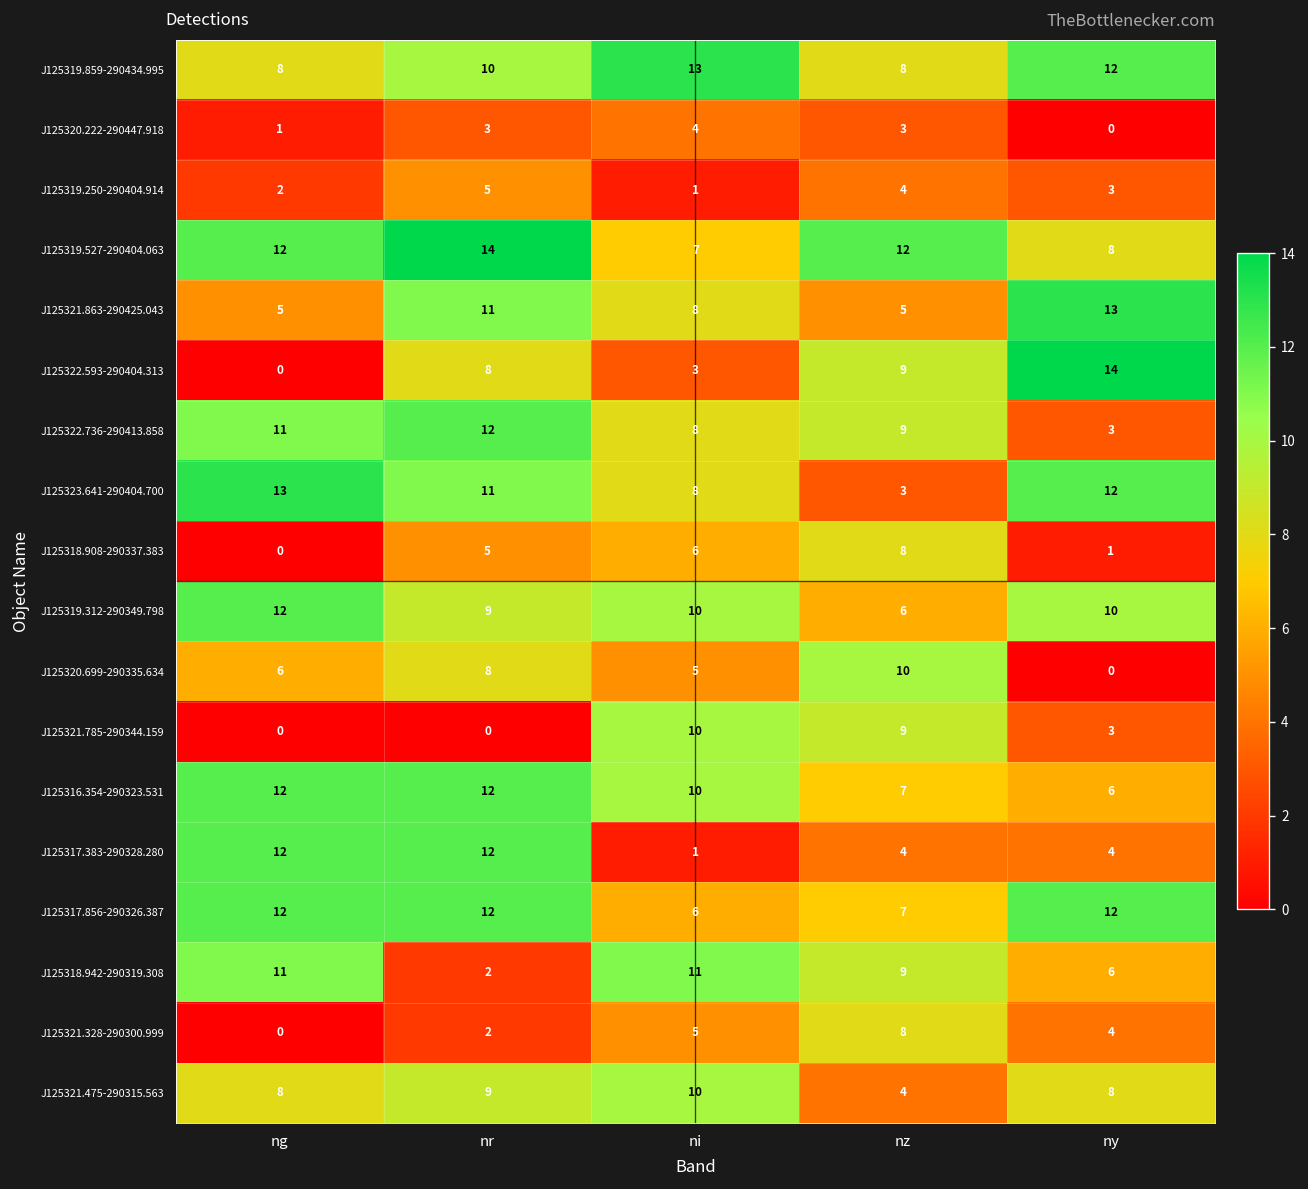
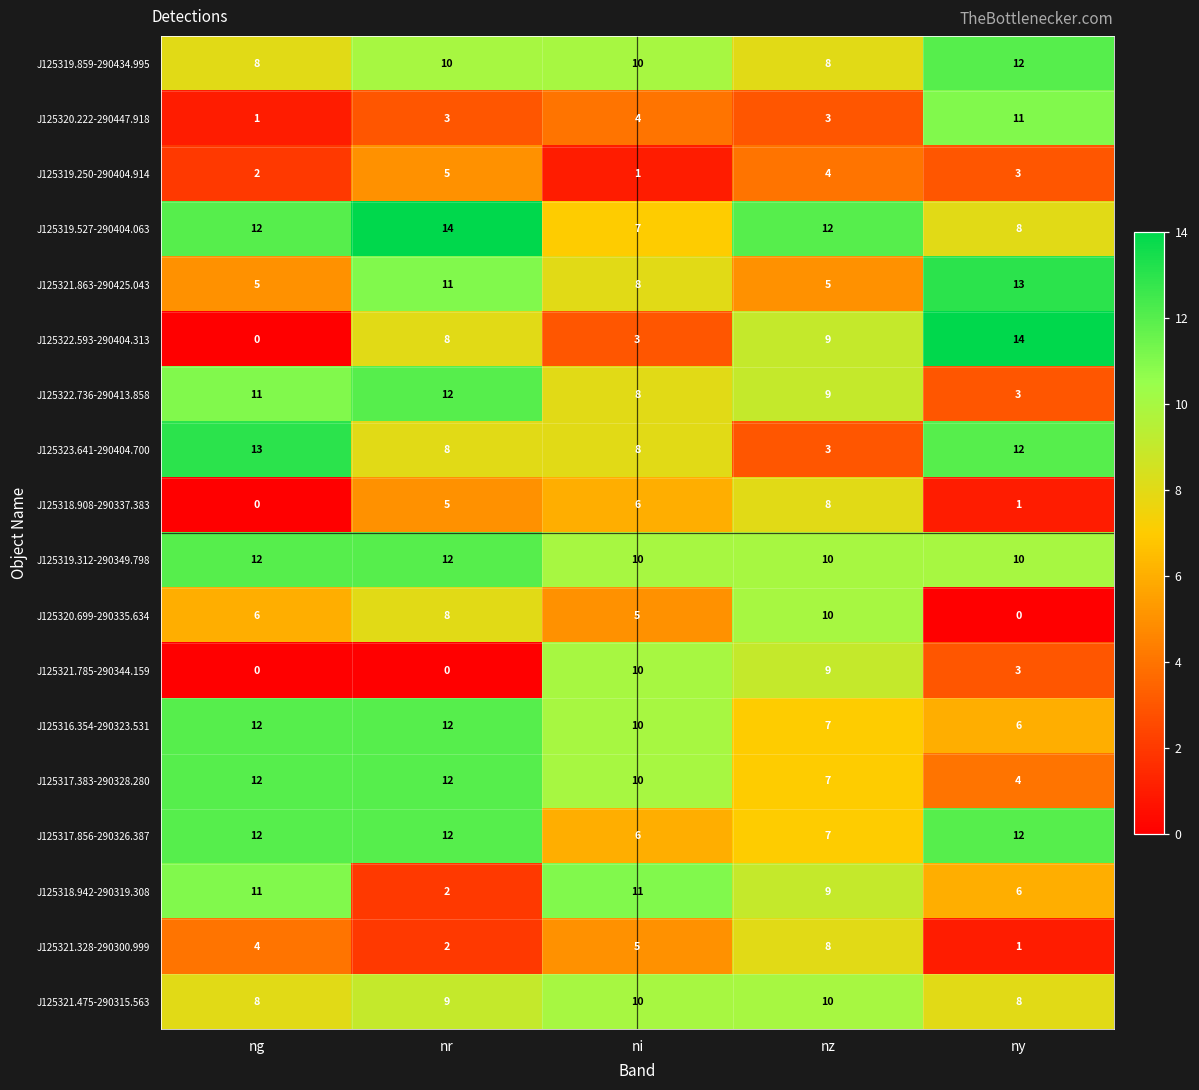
  {
    "J125319.859-290434.995": {
      "ng": 8,
      "nr": 10,
-     "ni": 13,
+     "ni": 10,
      "nz": 8,
      "ny": 12
    },
    "J125320.222-290447.918": {
      "ng": 1,
      "nr": 3,
      "ni": 4,
      "nz": 3,
-     "ny": 0
+     "ny": 11
    },
    "J125319.250-290404.914": {
      "ng": 2,
      "nr": 5,
      "ni": 1,
      "nz": 4,
      "ny": 3
    },
    "J125319.527-290404.063": {
      "ng": 12,
      "nr": 14,
      "ni": 7,
      "nz": 12,
      "ny": 8
    },
    "J125321.863-290425.043": {
      "ng": 5,
      "nr": 11,
      "ni": 8,
      "nz": 5,
      "ny": 13
    },
    "J125322.593-290404.313": {
      "ng": 0,
      "nr": 8,
      "ni": 3,
      "nz": 9,
      "ny": 14
    },
    "J125322.736-290413.858": {
      "ng": 11,
      "nr": 12,
      "ni": 8,
      "nz": 9,
      "ny": 3
    },
    "J125323.641-290404.700": {
      "ng": 13,
-     "nr": 11,
+     "nr": 8,
      "ni": 8,
      "nz": 3,
      "ny": 12
    },
    "J125318.908-290337.383": {
      "ng": 0,
      "nr": 5,
      "ni": 6,
      "nz": 8,
      "ny": 1
    },
    "J125319.312-290349.798": {
      "ng": 12,
-     "nr": 9,
+     "nr": 12,
      "ni": 10,
-     "nz": 6,
+     "nz": 10,
      "ny": 10
    },
    "J125320.699-290335.634": {
      "ng": 6,
      "nr": 8,
      "ni": 5,
      "nz": 10,
      "ny": 0
    },
    "J125321.785-290344.159": {
      "ng": 0,
      "nr": 0,
      "ni": 10,
      "nz": 9,
      "ny": 3
    },
    "J125316.354-290323.531": {
      "ng": 12,
      "nr": 12,
      "ni": 10,
      "nz": 7,
      "ny": 6
    },
    "J125317.383-290328.280": {
      "ng": 12,
      "nr": 12,
-     "ni": 1,
-     "nz": 4,
+     "ni": 10,
+     "nz": 7,
      "ny": 4
    },
    "J125317.856-290326.387": {
      "ng": 12,
      "nr": 12,
      "ni": 6,
      "nz": 7,
      "ny": 12
    },
    "J125318.942-290319.308": {
      "ng": 11,
      "nr": 2,
      "ni": 11,
      "nz": 9,
      "ny": 6
    },
    "J125321.328-290300.999": {
-     "ng": 0,
+     "ng": 4,
      "nr": 2,
      "ni": 5,
      "nz": 8,
-     "ny": 4
+     "ny": 1
    },
    "J125321.475-290315.563": {
      "ng": 8,
      "nr": 9,
      "ni": 10,
-     "nz": 4,
+     "nz": 10,
      "ny": 8
    }
  }
